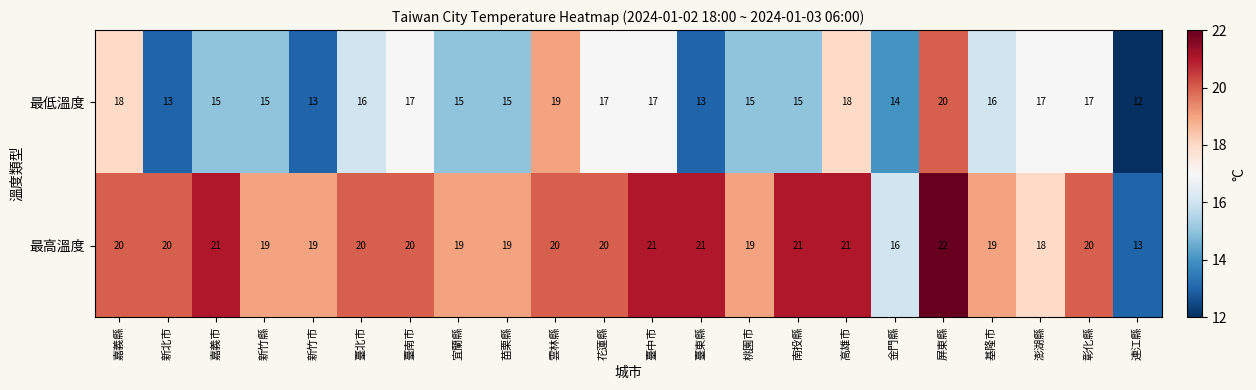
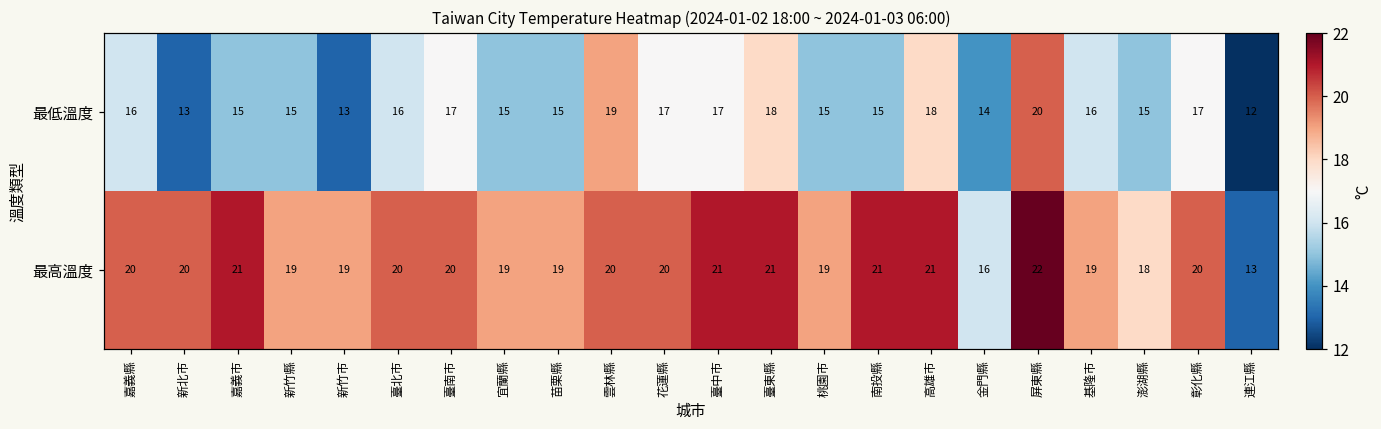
  {
    "最低溫度": {
-     "嘉義縣": 18,
+     "嘉義縣": 16,
      "新北市": 13,
      "嘉義市": 15,
      "新竹縣": 15,
      "新竹市": 13,
      "臺北市": 16,
      "臺南市": 17,
      "宜蘭縣": 15,
      "苗栗縣": 15,
      "雲林縣": 19,
      "花蓮縣": 17,
      "臺中市": 17,
-     "臺東縣": 13,
+     "臺東縣": 18,
      "桃園市": 15,
      "南投縣": 15,
      "高雄市": 18,
      "金門縣": 14,
      "屏東縣": 20,
      "基隆市": 16,
-     "澎湖縣": 17,
+     "澎湖縣": 15,
      "彰化縣": 17,
      "連江縣": 12
    },
    "最高溫度": {
      "嘉義縣": 20,
      "新北市": 20,
      "嘉義市": 21,
      "新竹縣": 19,
      "新竹市": 19,
      "臺北市": 20,
      "臺南市": 20,
      "宜蘭縣": 19,
      "苗栗縣": 19,
      "雲林縣": 20,
      "花蓮縣": 20,
      "臺中市": 21,
      "臺東縣": 21,
      "桃園市": 19,
      "南投縣": 21,
      "高雄市": 21,
      "金門縣": 16,
      "屏東縣": 22,
      "基隆市": 19,
      "澎湖縣": 18,
      "彰化縣": 20,
      "連江縣": 13
    }
  }
